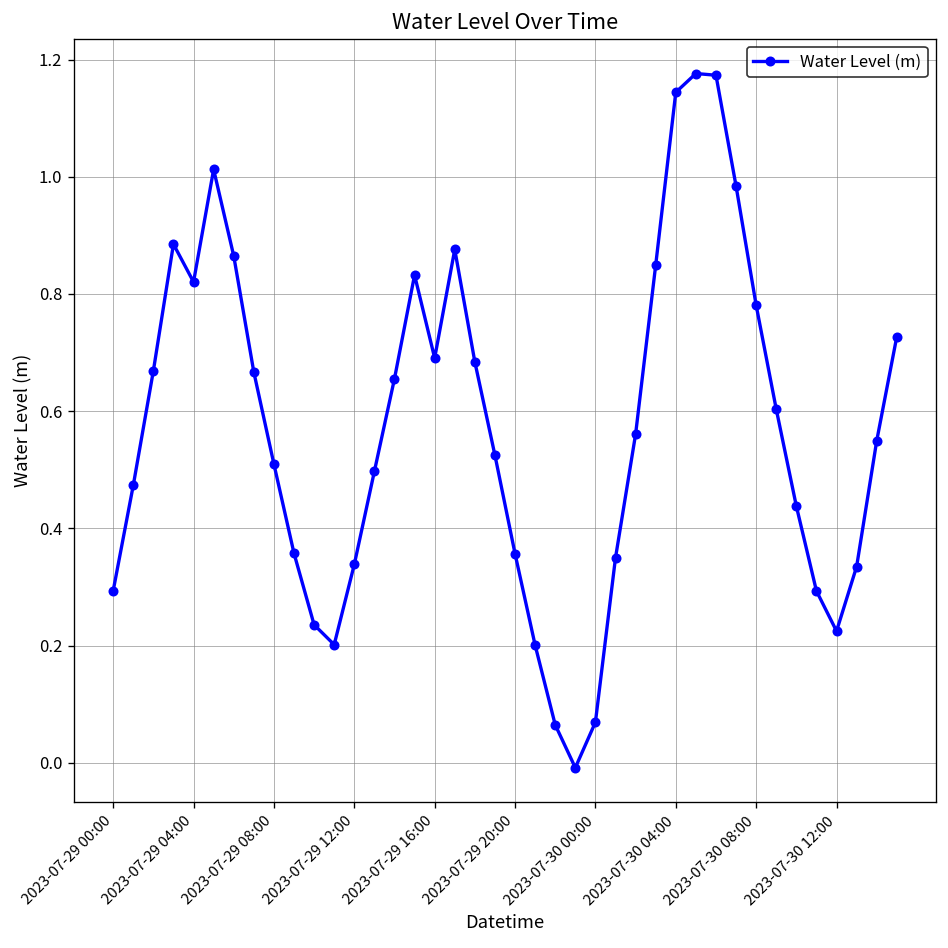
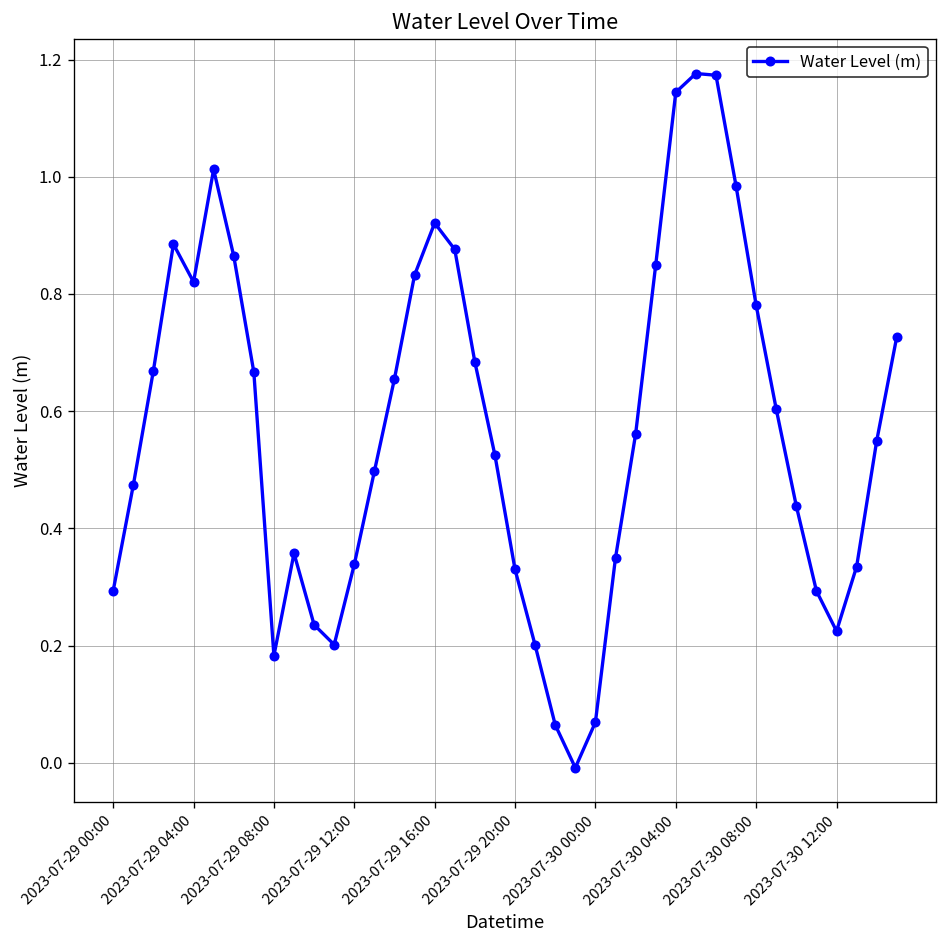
  {
    "2023-07-29 00:00": 0.29,
    "2023-07-29 04:00": 0.82,
-   "2023-07-29 08:00": 0.51,
+   "2023-07-29 08:00": 0.18,
    "2023-07-29 12:00": 0.34,
-   "2023-07-29 16:00": 0.69,
-   "2023-07-29 20:00": 0.36,
+   "2023-07-29 16:00": 0.92,
+   "2023-07-29 20:00": 0.33,
    "2023-07-30 00:00": 0.07,
    "2023-07-30 04:00": 1.14,
    "2023-07-30 08:00": 0.78,
    "2023-07-30 12:00": 0.22
  }
